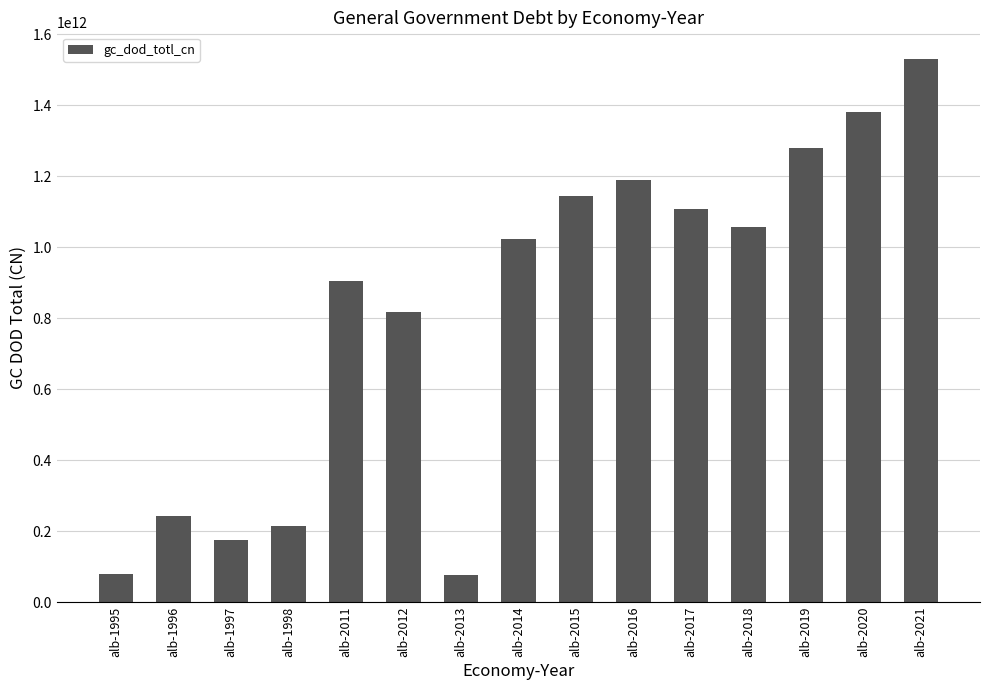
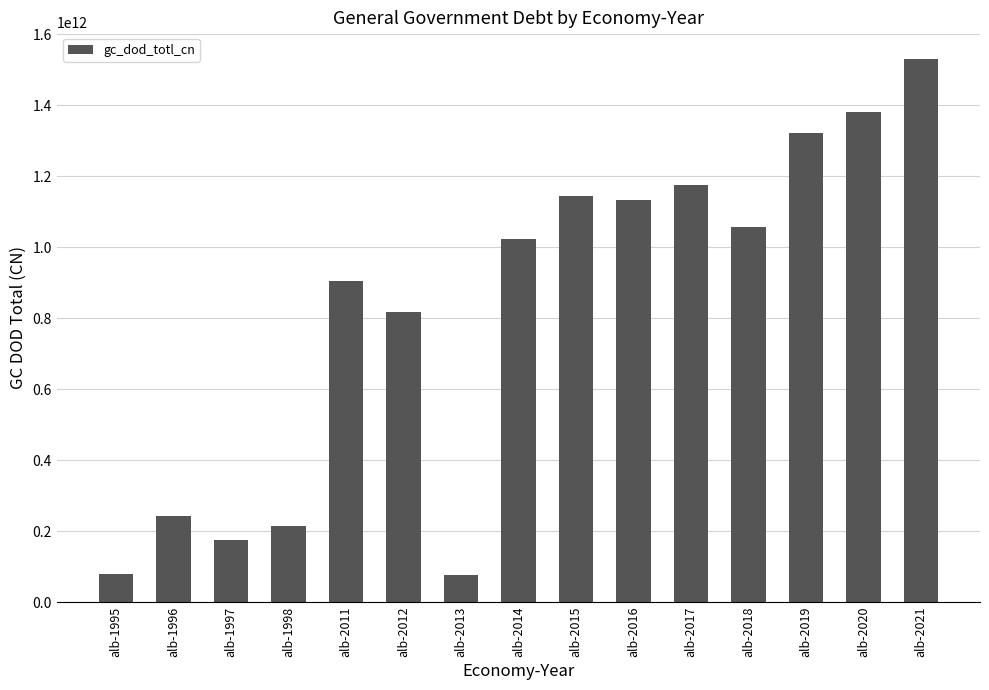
  {
    "alb-1995": 80000000000,
    "alb-1996": 240000000000,
    "alb-1997": 180000000000,
    "alb-1998": 210000000000,
    "alb-2011": 910000000000,
    "alb-2012": 820000000000,
    "alb-2013": 80000000000,
    "alb-2014": 1020000000000,
    "alb-2015": 1150000000000,
-   "alb-2016": 1190000000000,
-   "alb-2017": 1110000000000,
+   "alb-2016": 1130000000000,
+   "alb-2017": 1180000000000,
    "alb-2018": 1060000000000,
-   "alb-2019": 1280000000000,
+   "alb-2019": 1320000000000,
    "alb-2020": 1380000000000,
    "alb-2021": 1530000000000
  }
